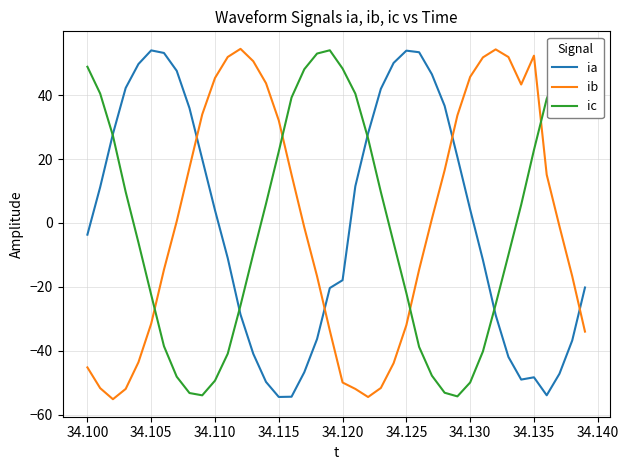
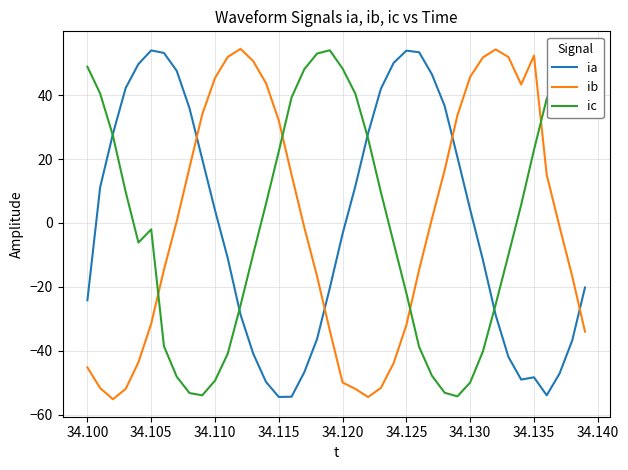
  {
    "ia": {
-     "34.100": -4,
+     "34.100": -24,
      "34.105": 54,
      "34.110": 4,
      "34.115": -54,
-     "34.120": -18,
+     "34.120": -3,
      "34.125": 54,
      "34.130": 4,
      "34.135": -48
    },
    "ib": {
      "34.100": -45,
      "34.105": -31,
      "34.110": 45,
      "34.115": 32,
      "34.120": -50,
      "34.125": -32,
      "34.130": 46,
      "34.135": 52
    },
    "ic": {
      "34.100": 49,
-     "34.105": -22,
+     "34.105": -2,
      "34.110": -49,
      "34.115": 22,
      "34.120": 48,
      "34.125": -22,
      "34.130": -50,
      "34.135": 23
    }
  }
